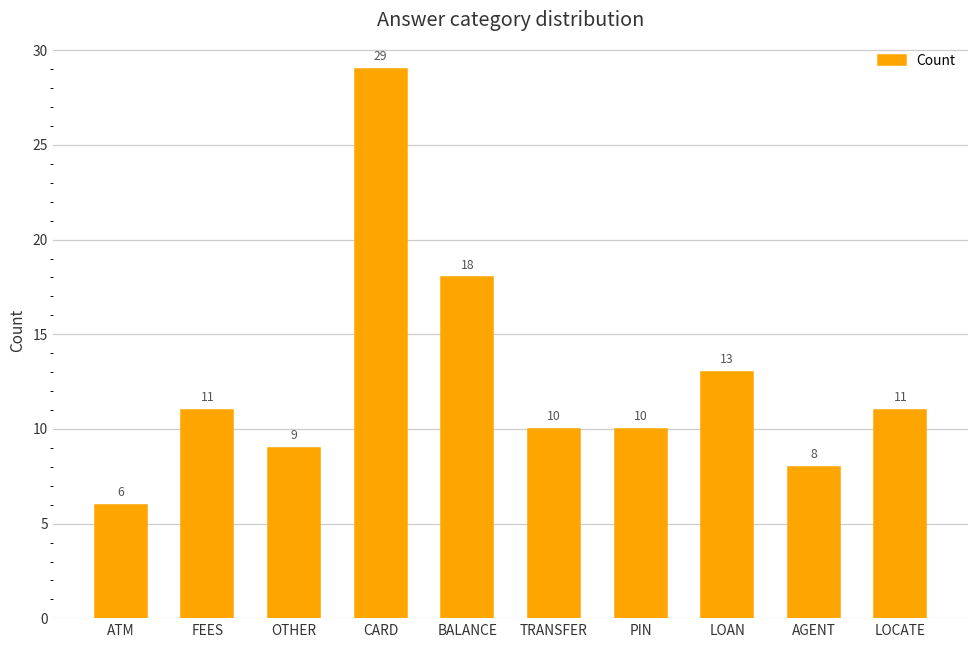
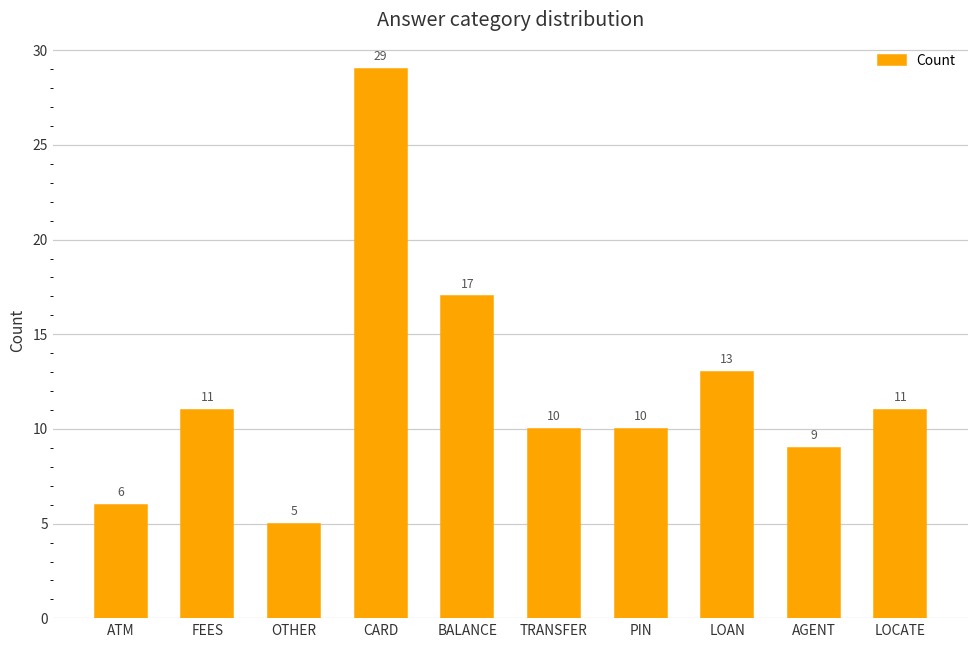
  {
    "ATM": 6,
    "FEES": 11,
-   "OTHER": 9,
+   "OTHER": 5,
    "CARD": 29,
-   "BALANCE": 18,
+   "BALANCE": 17,
    "TRANSFER": 10,
    "PIN": 10,
    "LOAN": 13,
-   "AGENT": 8,
+   "AGENT": 9,
    "LOCATE": 11
  }
